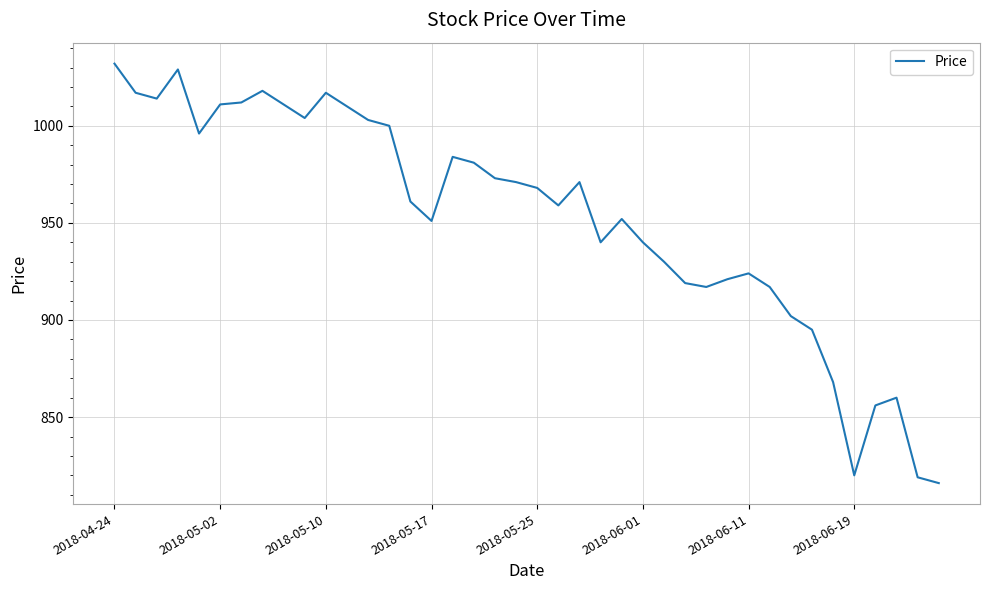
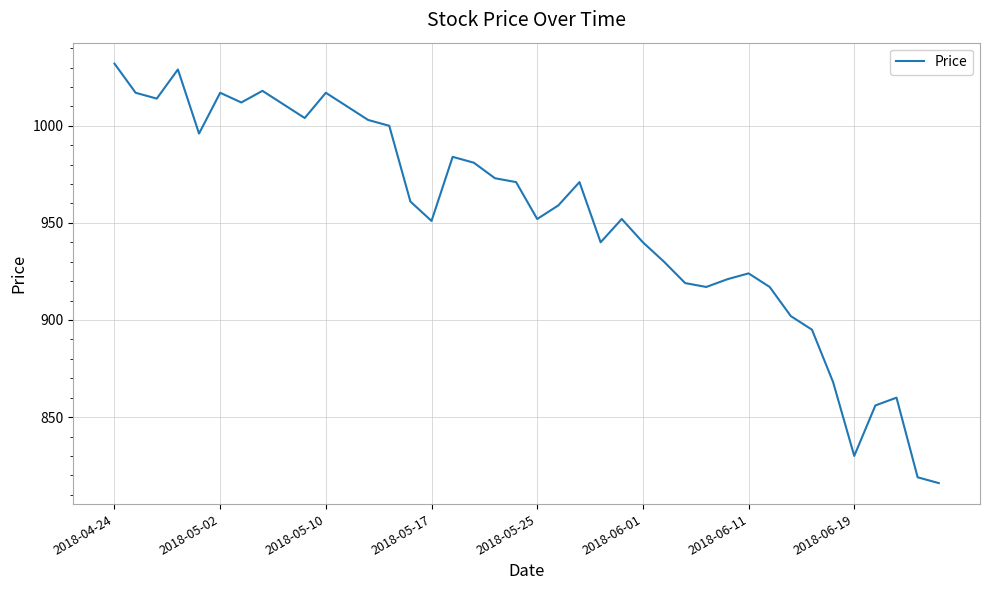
  {
    "2018-04-24": 1032,
-   "2018-05-02": 1011,
+   "2018-05-02": 1017,
    "2018-05-10": 1017,
    "2018-05-17": 951,
-   "2018-05-25": 968,
+   "2018-05-25": 952,
    "2018-06-01": 940,
    "2018-06-11": 924,
-   "2018-06-19": 820
+   "2018-06-19": 830
  }
